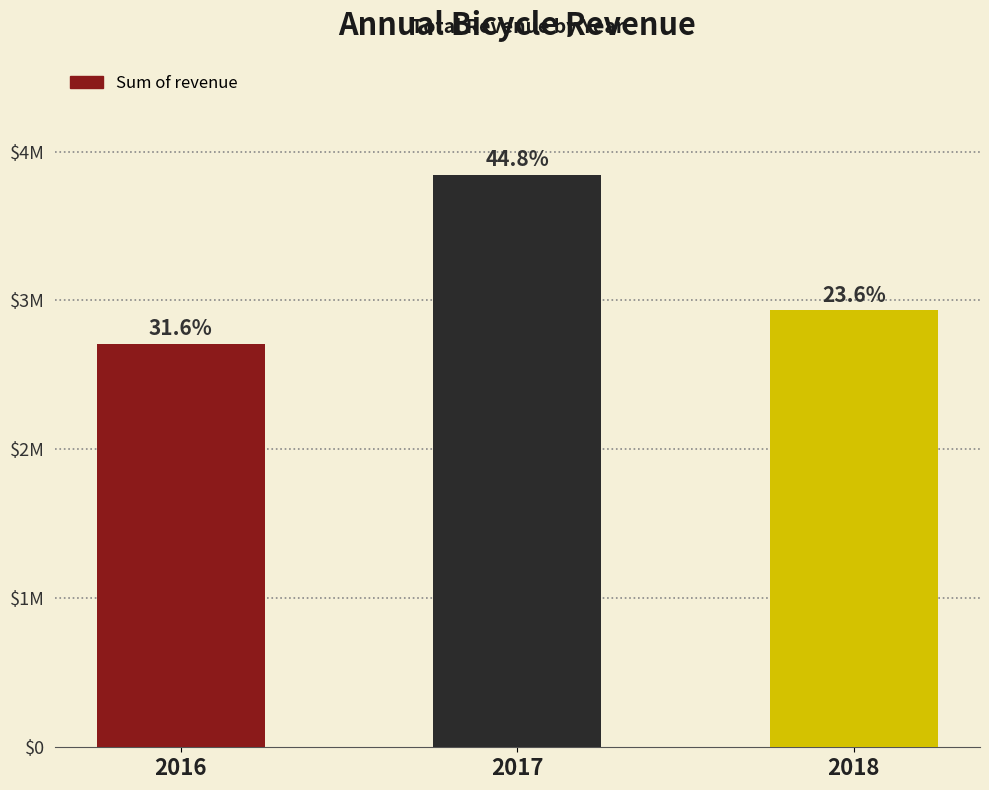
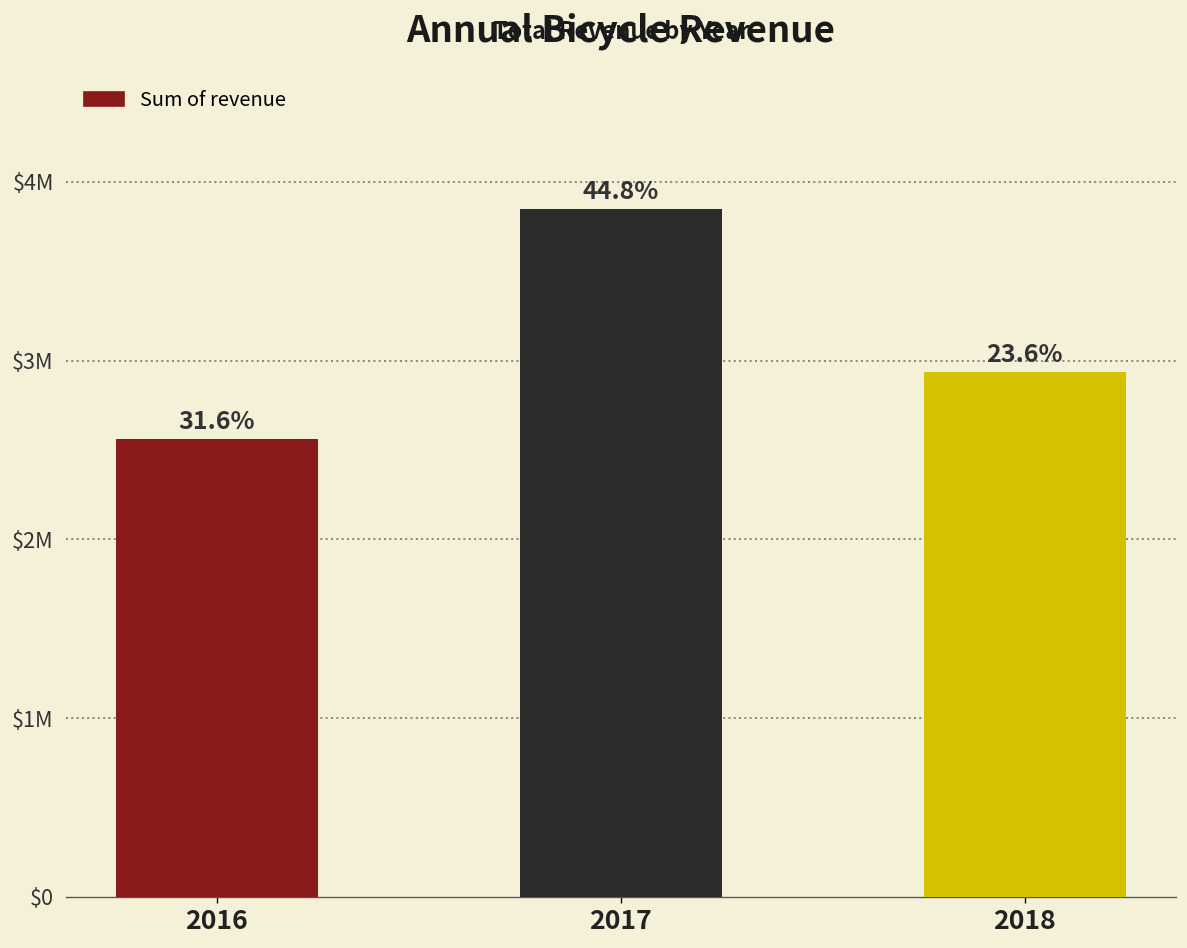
  {
-   "2016": "$2710000"
+   "2016": "$2560000"
  }
